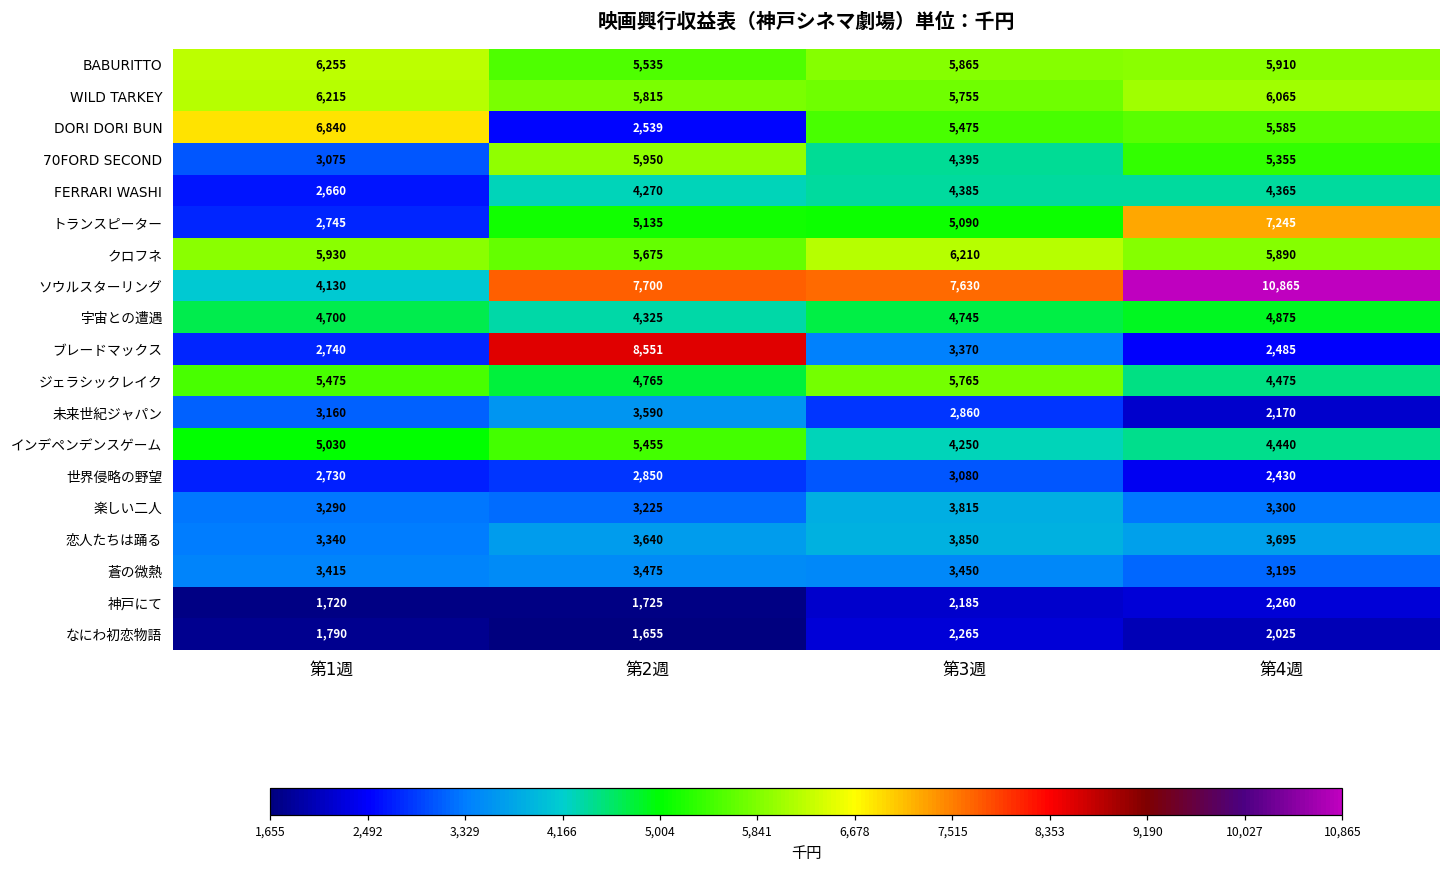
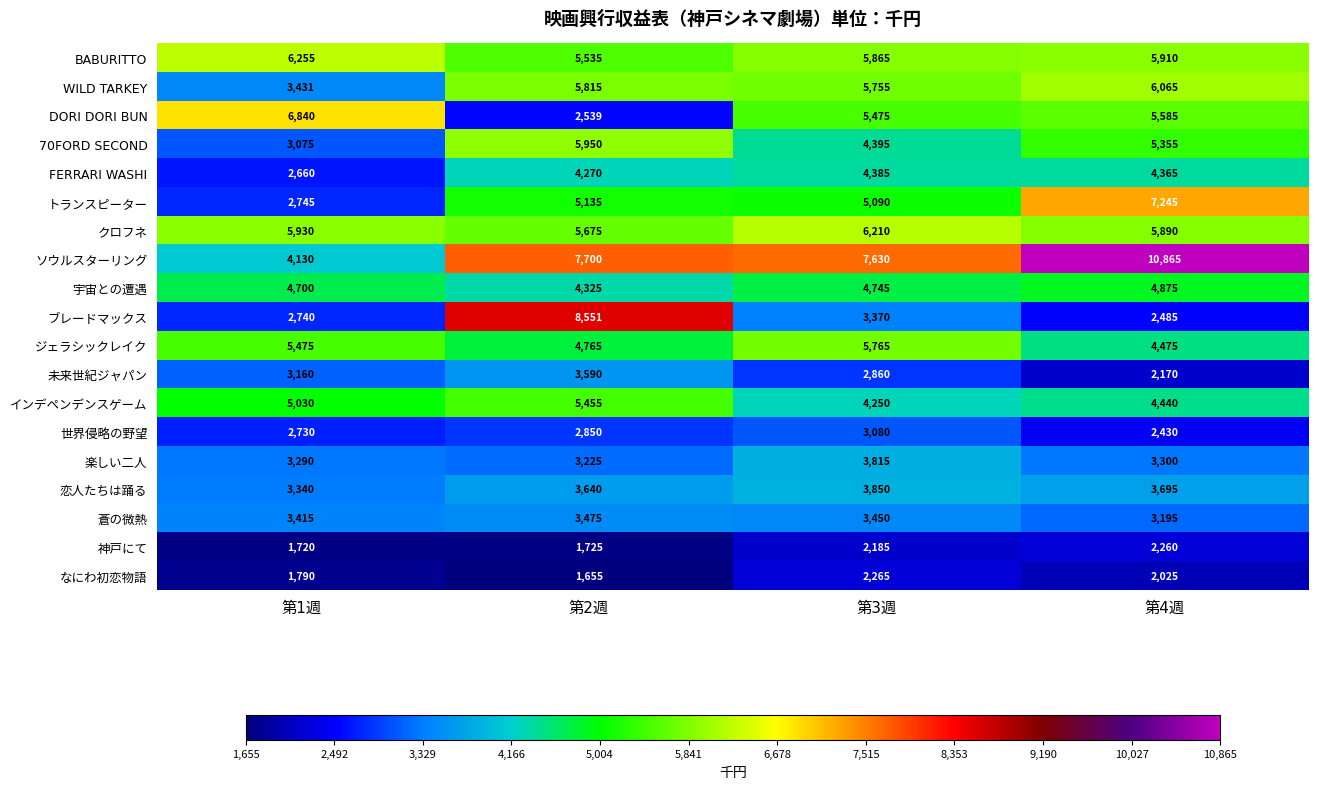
  {
    "BABURITTO": {
      "第1週": "6,255",
      "第2週": "5,535",
      "第3週": "5,865",
      "第4週": "5,910"
    },
    "WILD TARKEY": {
-     "第1週": "6,215",
+     "第1週": "3,431",
      "第2週": "5,815",
      "第3週": "5,755",
      "第4週": "6,065"
    },
    "DORI DORI BUN": {
      "第1週": "6,840",
      "第2週": "2,539",
      "第3週": "5,475",
      "第4週": "5,585"
    },
    "70FORD SECOND": {
      "第1週": "3,075",
      "第2週": "5,950",
      "第3週": "4,395",
      "第4週": "5,355"
    },
    "FERRARI WASHI": {
      "第1週": "2,660",
      "第2週": "4,270",
      "第3週": "4,385",
      "第4週": "4,365"
    },
    "トランスピーター": {
      "第1週": "2,745",
      "第2週": "5,135",
      "第3週": "5,090",
      "第4週": "7,245"
    },
    "クロフネ": {
      "第1週": "5,930",
      "第2週": "5,675",
      "第3週": "6,210",
      "第4週": "5,890"
    },
    "ソウルスターリング": {
      "第1週": "4,130",
      "第2週": "7,700",
      "第3週": "7,630",
      "第4週": "10,865"
    },
    "宇宙との遭遇": {
      "第1週": "4,700",
      "第2週": "4,325",
      "第3週": "4,745",
      "第4週": "4,875"
    },
    "ブレードマックス": {
      "第1週": "2,740",
      "第2週": "8,551",
      "第3週": "3,370",
      "第4週": "2,485"
    },
    "ジェラシックレイク": {
      "第1週": "5,475",
      "第2週": "4,765",
      "第3週": "5,765",
      "第4週": "4,475"
    },
    "未来世紀ジャパン": {
      "第1週": "3,160",
      "第2週": "3,590",
      "第3週": "2,860",
      "第4週": "2,170"
    },
    "インデペンデンスゲーム": {
      "第1週": "5,030",
      "第2週": "5,455",
      "第3週": "4,250",
      "第4週": "4,440"
    },
    "世界侵略の野望": {
      "第1週": "2,730",
      "第2週": "2,850",
      "第3週": "3,080",
      "第4週": "2,430"
    },
    "楽しい二人": {
      "第1週": "3,290",
      "第2週": "3,225",
      "第3週": "3,815",
      "第4週": "3,300"
    },
    "恋人たちは踊る": {
      "第1週": "3,340",
      "第2週": "3,640",
      "第3週": "3,850",
      "第4週": "3,695"
    },
    "蒼の微熱": {
      "第1週": "3,415",
      "第2週": "3,475",
      "第3週": "3,450",
      "第4週": "3,195"
    },
    "神戸にて": {
      "第1週": "1,720",
      "第2週": "1,725",
      "第3週": "2,185",
      "第4週": "2,260"
    },
    "なにわ初恋物語": {
      "第1週": "1,790",
      "第2週": "1,655",
      "第3週": "2,265",
      "第4週": "2,025"
    }
  }
